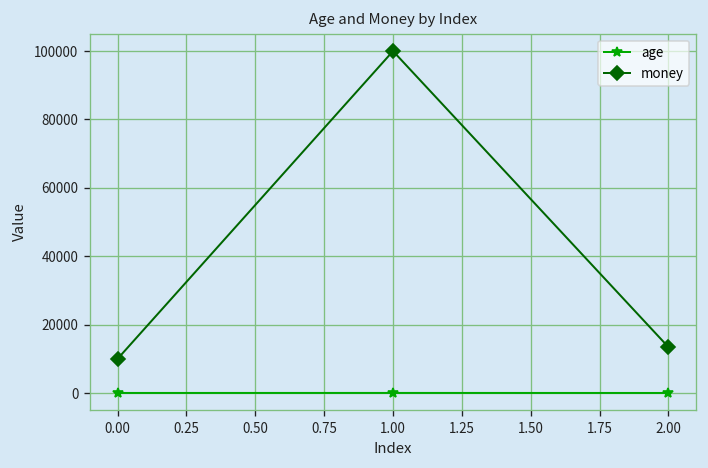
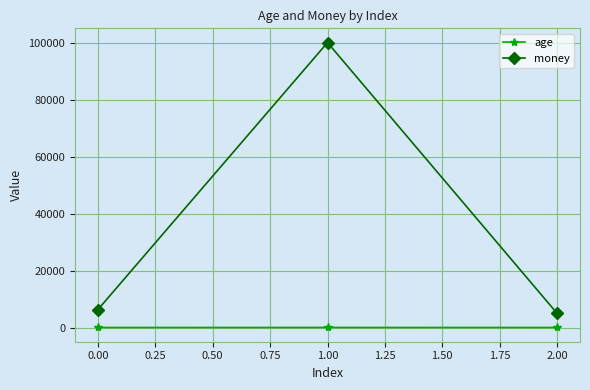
  {
    "age": {
      "0.00": 0,
      "1.00": 0,
      "2.00": 0
    },
    "money": {
-     "0.00": 10000,
+     "0.00": 6000,
      "1.00": 100000,
-     "2.00": 13000
+     "2.00": 5000
    }
  }
